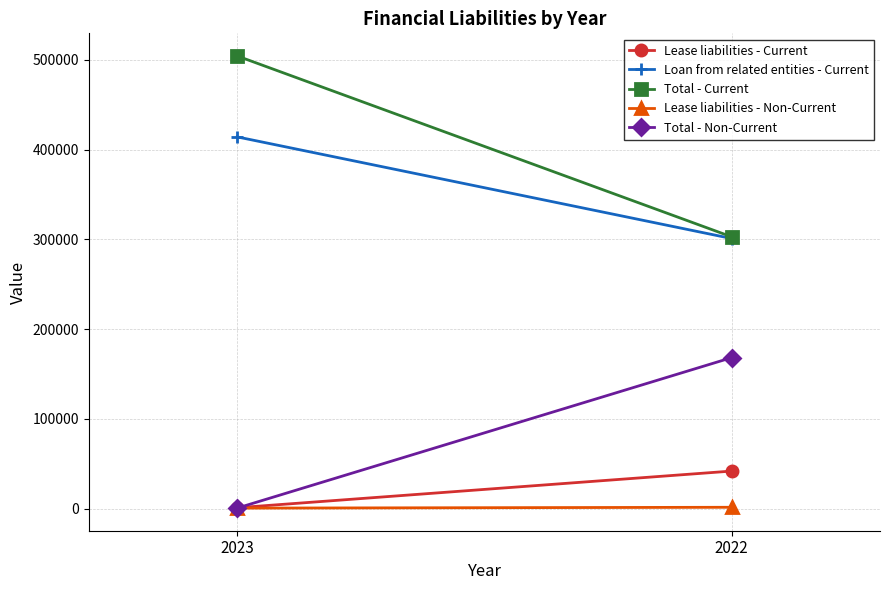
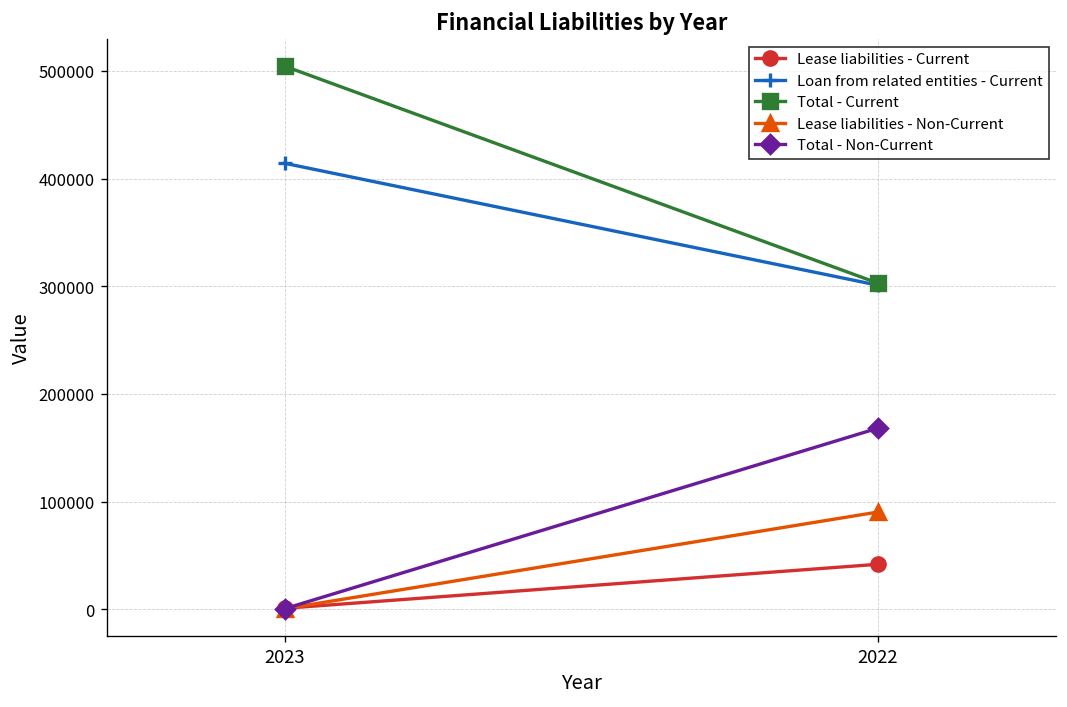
  {
    "Lease liabilities - Current": {
      "2022": 40000
    },
    "Loan from related entities - Current": {
      "2023": 410000
    },
    "Total - Current": {
      "2023": 500000
    },
    "Lease liabilities - Non-Current": {
-     "2022": 0
+     "2022": 90000
    },
    "Total - Non-Current": {
      "2022": 170000
    }
  }
